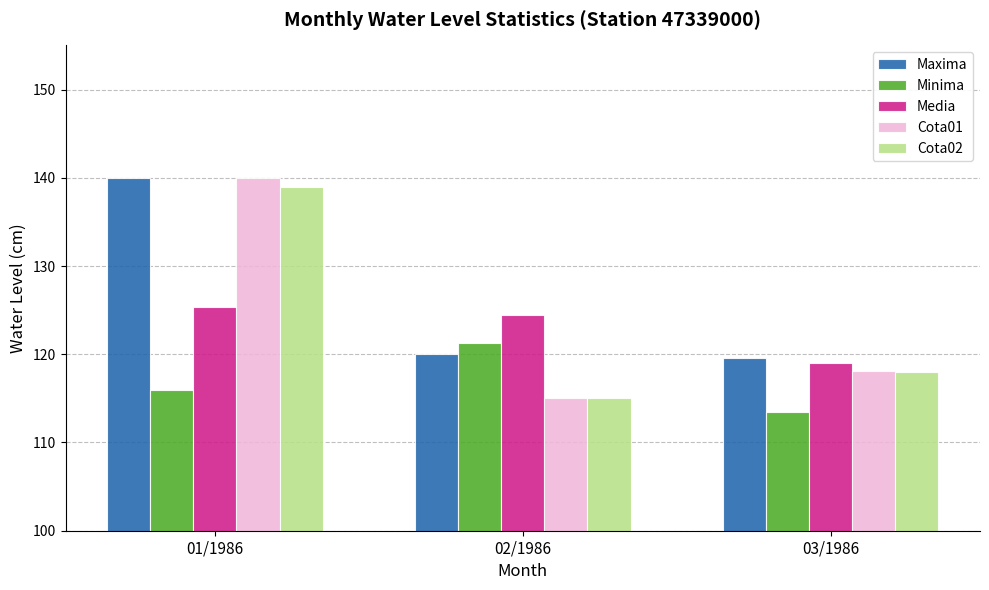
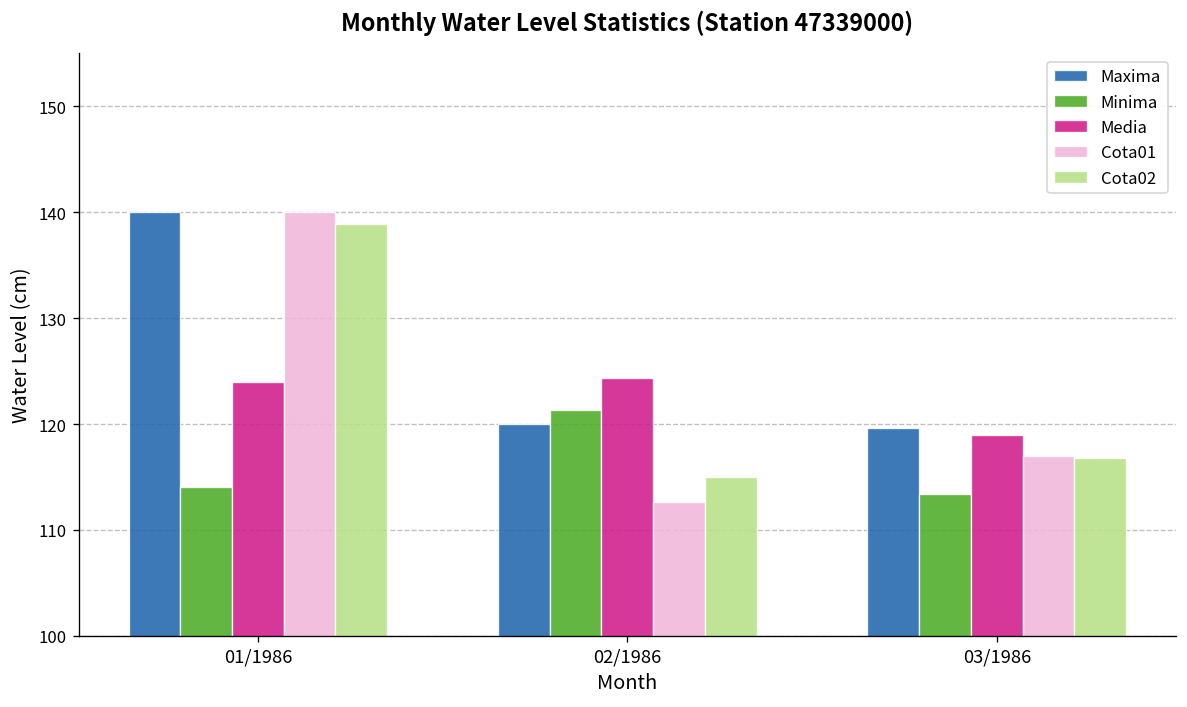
  {
    "Maxima": {
      "01/1986": 140,
      "02/1986": 120,
      "03/1986": 120
    },
    "Minima": {
-     "01/1986": 116,
+     "01/1986": 114,
      "02/1986": 121,
      "03/1986": 113
    },
    "Media": {
-     "01/1986": 125,
+     "01/1986": 124,
      "02/1986": 124,
      "03/1986": 119
    },
    "Cota01": {
      "01/1986": 140,
-     "02/1986": 115,
-     "03/1986": 118
+     "02/1986": 113,
+     "03/1986": 117
    },
    "Cota02": {
      "01/1986": 139,
      "02/1986": 115,
-     "03/1986": 118
+     "03/1986": 117
    }
  }
